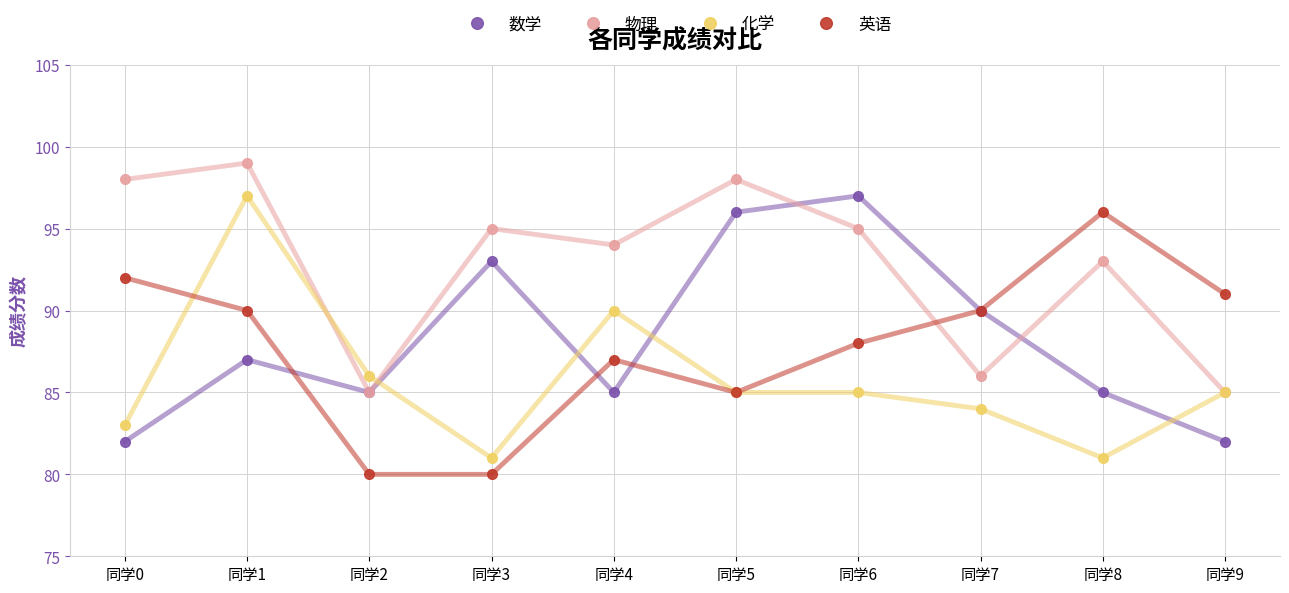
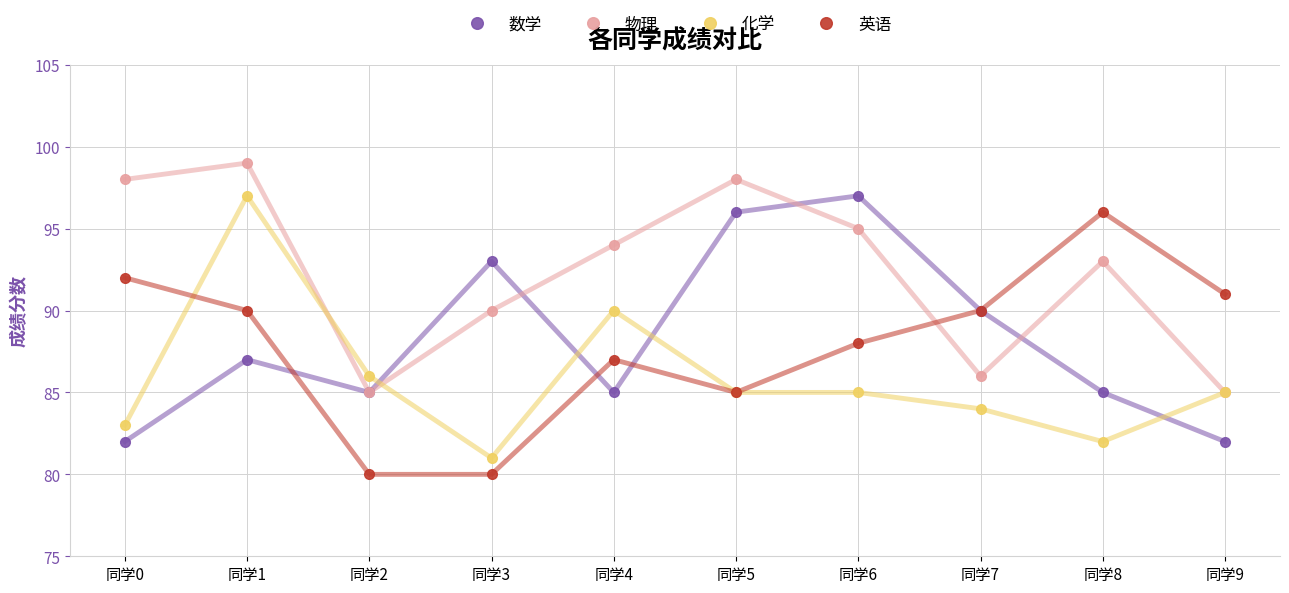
  {
    "数学": {
      "同学0": 82,
      "同学1": 87,
      "同学3": 93,
      "同学4": 85,
      "同学5": 96,
      "同学6": 97,
      "同学8": 85,
      "同学9": 82
    },
    "物理": {
      "同学0": 98,
      "同学1": 99,
-     "同学3": 95,
+     "同学3": 90,
      "同学4": 94,
      "同学5": 98,
      "同学6": 95,
      "同学7": 86,
      "同学8": 93
    },
    "化学": {
      "同学0": 83,
      "同学1": 97,
      "同学2": 86,
      "同学3": 81,
      "同学4": 90,
      "同学6": 85,
      "同学7": 84,
-     "同学8": 81
+     "同学8": 82
    },
    "英语": {
      "同学0": 92,
      "同学1": 90,
      "同学2": 80,
      "同学3": 80,
      "同学4": 87,
      "同学6": 88,
      "同学8": 96,
      "同学9": 91
    }
  }
